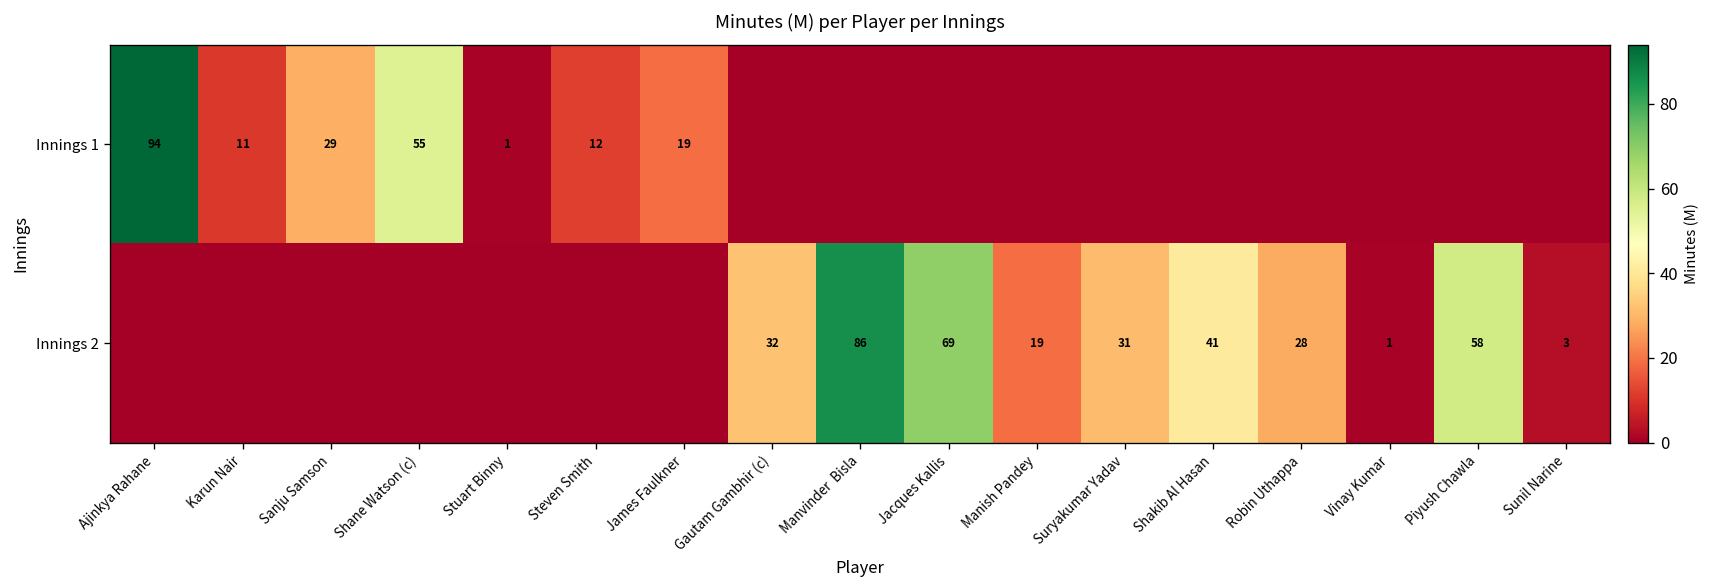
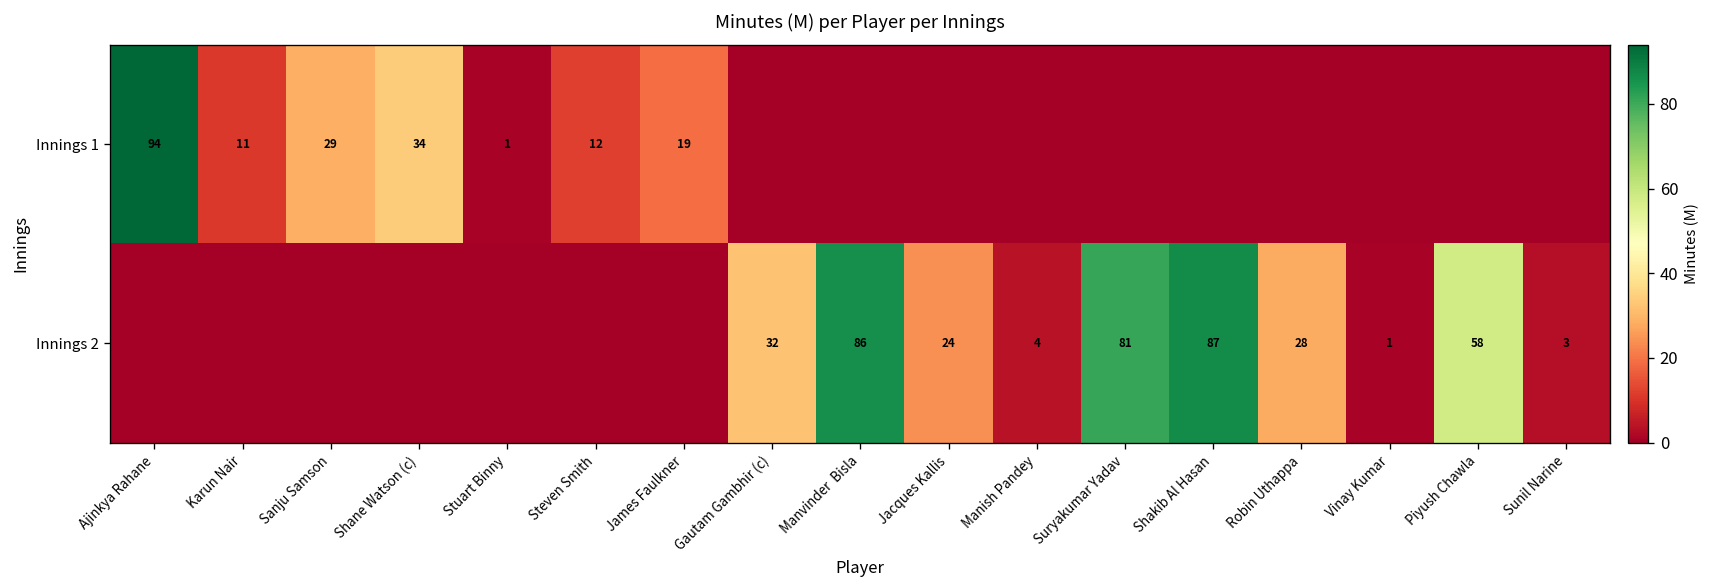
  {
    "Innings 1": {
      "Ajinkya Rahane": 94,
      "Karun Nair": 11,
      "Sanju Samson": 29,
-     "Shane Watson (c)": 55,
+     "Shane Watson (c)": 34,
      "Stuart Binny": 1,
      "Steven Smith": 12,
      "James Faulkner": 19
    },
    "Innings 2": {
      "Gautam Gambhir (c)": 32,
      "Manvinder Bisla": 86,
-     "Jacques Kallis": 69,
-     "Manish Pandey": 19,
-     "Suryakumar Yadav": 31,
-     "Shakib Al Hasan": 41,
+     "Jacques Kallis": 24,
+     "Manish Pandey": 4,
+     "Suryakumar Yadav": 81,
+     "Shakib Al Hasan": 87,
      "Robin Uthappa": 28,
      "Vinay Kumar": 1,
      "Piyush Chawla": 58,
      "Sunil Narine": 3
    }
  }
